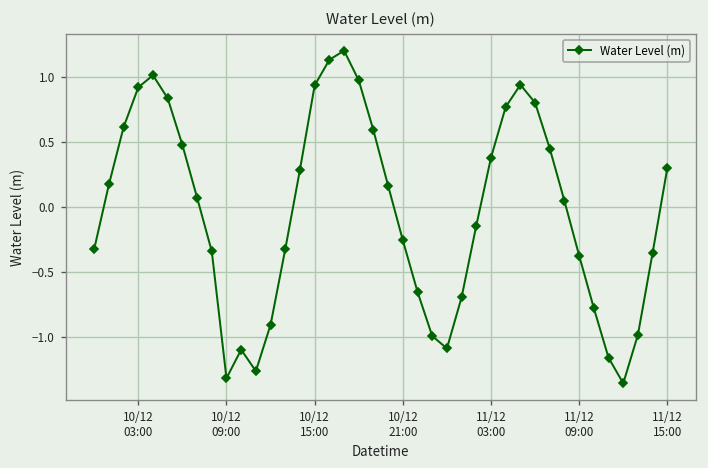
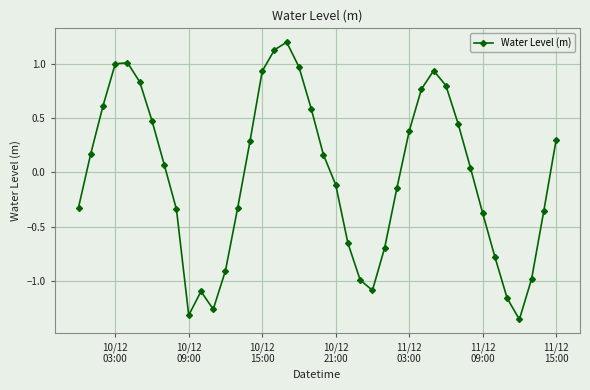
  {
-   "10/12 03:00": 0.92,
+   "10/12 03:00": 1.00,
    "10/12 09:00": -1.32,
    "10/12 15:00": 0.93,
-   "10/12 21:00": -0.26,
+   "10/12 21:00": -0.11,
    "11/12 03:00": 0.38,
    "11/12 09:00": -0.38,
    "11/12 15:00": 0.30
  }
